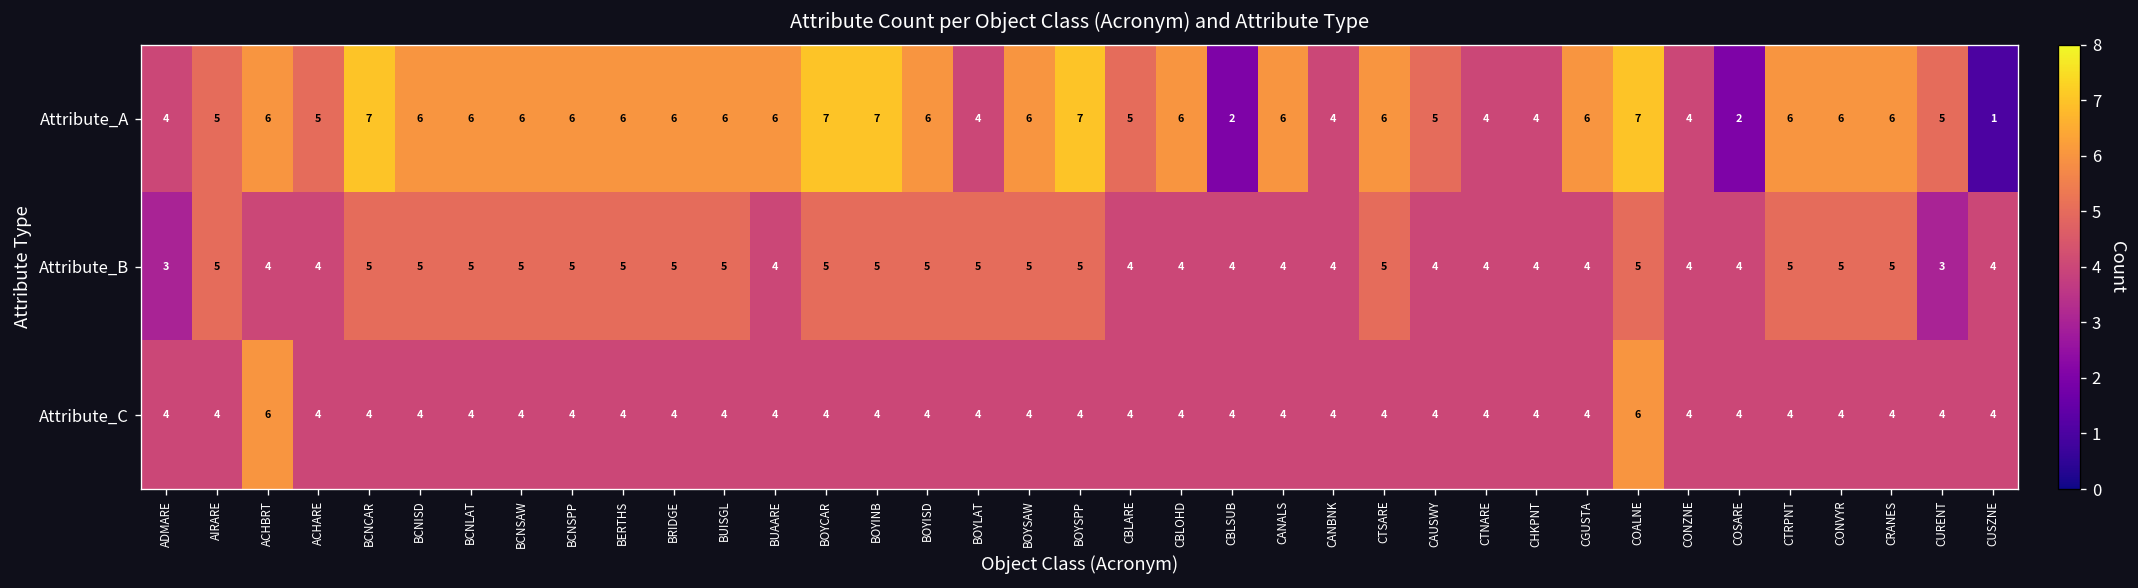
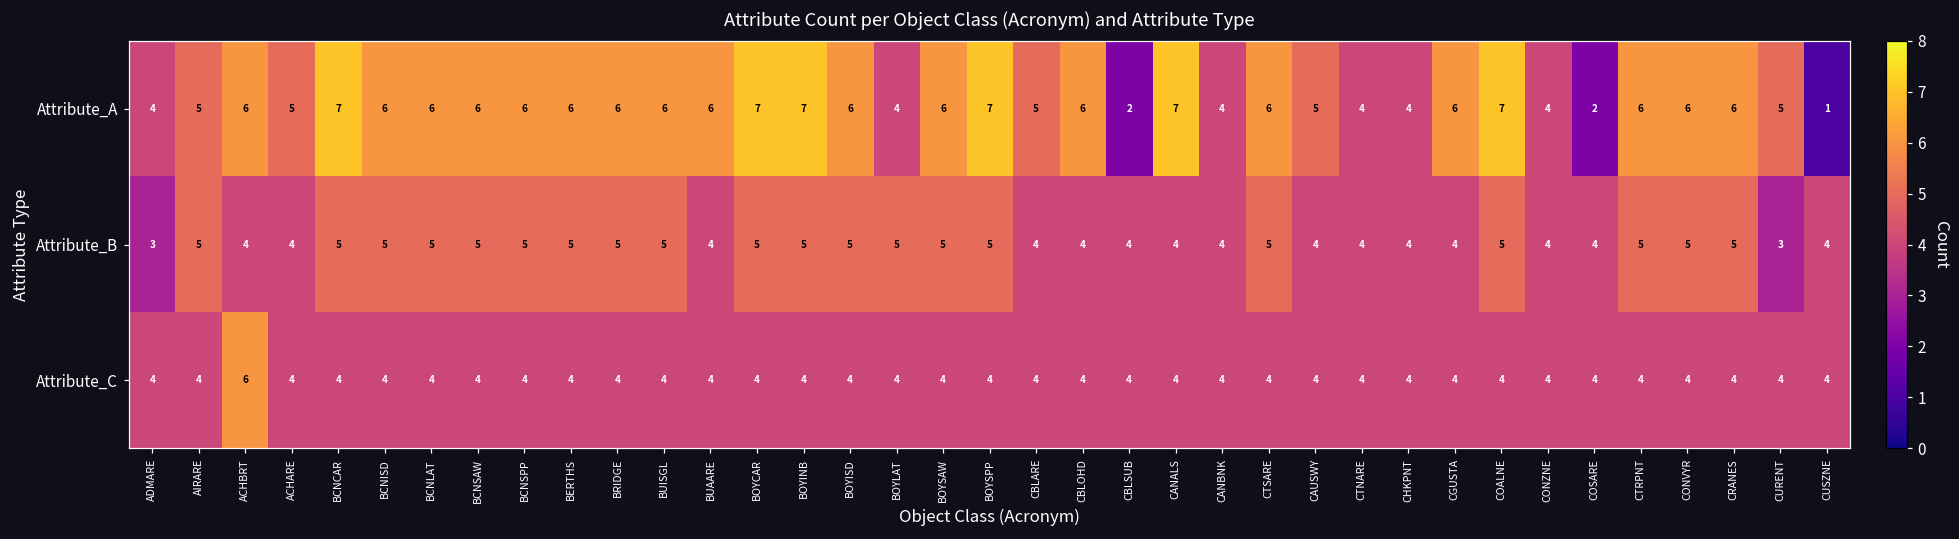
  {
    "Attribute_A": {
      "ADMARE": 4,
      "AIRARE": 5,
      "ACHBRT": 6,
      "ACHARE": 5,
      "BCNCAR": 7,
      "BCNISD": 6,
      "BCNLAT": 6,
      "BCNSAW": 6,
      "BCNSPP": 6,
      "BERTHS": 6,
      "BRIDGE": 6,
      "BUISGL": 6,
      "BUAARE": 6,
      "BOYCAR": 7,
      "BOYINB": 7,
      "BOYISD": 6,
      "BOYLAT": 4,
      "BOYSAW": 6,
      "BOYSPP": 7,
      "CBLARE": 5,
      "CBLOHD": 6,
      "CBLSUB": 2,
-     "CANALS": 6,
+     "CANALS": 7,
      "CANBNK": 4,
      "CTSARE": 6,
      "CAUSWY": 5,
      "CTNARE": 4,
      "CHKPNT": 4,
      "CGUSTA": 6,
      "COALNE": 7,
      "CONZNE": 4,
      "COSARE": 2,
      "CTRPNT": 6,
      "CONVYR": 6,
      "CRANES": 6,
      "CURENT": 5,
      "CUSZNE": 1
    },
    "Attribute_B": {
      "ADMARE": 3,
      "AIRARE": 5,
      "ACHBRT": 4,
      "ACHARE": 4,
      "BCNCAR": 5,
      "BCNISD": 5,
      "BCNLAT": 5,
      "BCNSAW": 5,
      "BCNSPP": 5,
      "BERTHS": 5,
      "BRIDGE": 5,
      "BUISGL": 5,
      "BUAARE": 4,
      "BOYCAR": 5,
      "BOYINB": 5,
      "BOYISD": 5,
      "BOYLAT": 5,
      "BOYSAW": 5,
      "BOYSPP": 5,
      "CBLARE": 4,
      "CBLOHD": 4,
      "CBLSUB": 4,
      "CANALS": 4,
      "CANBNK": 4,
      "CTSARE": 5,
      "CAUSWY": 4,
      "CTNARE": 4,
      "CHKPNT": 4,
      "CGUSTA": 4,
      "COALNE": 5,
      "CONZNE": 4,
      "COSARE": 4,
      "CTRPNT": 5,
      "CONVYR": 5,
      "CRANES": 5,
      "CURENT": 3,
      "CUSZNE": 4
    },
    "Attribute_C": {
      "ADMARE": 4,
      "AIRARE": 4,
      "ACHBRT": 6,
      "ACHARE": 4,
      "BCNCAR": 4,
      "BCNISD": 4,
      "BCNLAT": 4,
      "BCNSAW": 4,
      "BCNSPP": 4,
      "BERTHS": 4,
      "BRIDGE": 4,
      "BUISGL": 4,
      "BUAARE": 4,
      "BOYCAR": 4,
      "BOYINB": 4,
      "BOYISD": 4,
      "BOYLAT": 4,
      "BOYSAW": 4,
      "BOYSPP": 4,
      "CBLARE": 4,
      "CBLOHD": 4,
      "CBLSUB": 4,
      "CANALS": 4,
      "CANBNK": 4,
      "CTSARE": 4,
      "CAUSWY": 4,
      "CTNARE": 4,
      "CHKPNT": 4,
      "CGUSTA": 4,
-     "COALNE": 6,
+     "COALNE": 4,
      "CONZNE": 4,
      "COSARE": 4,
      "CTRPNT": 4,
      "CONVYR": 4,
      "CRANES": 4,
      "CURENT": 4,
      "CUSZNE": 4
    }
  }
